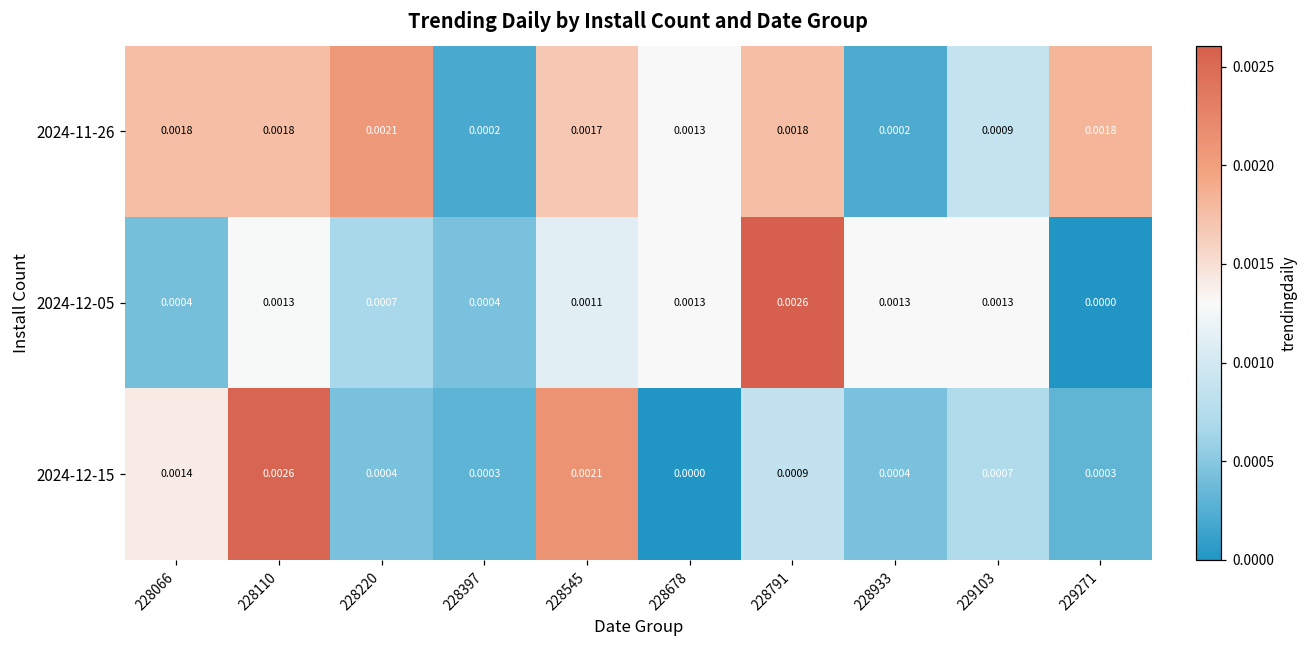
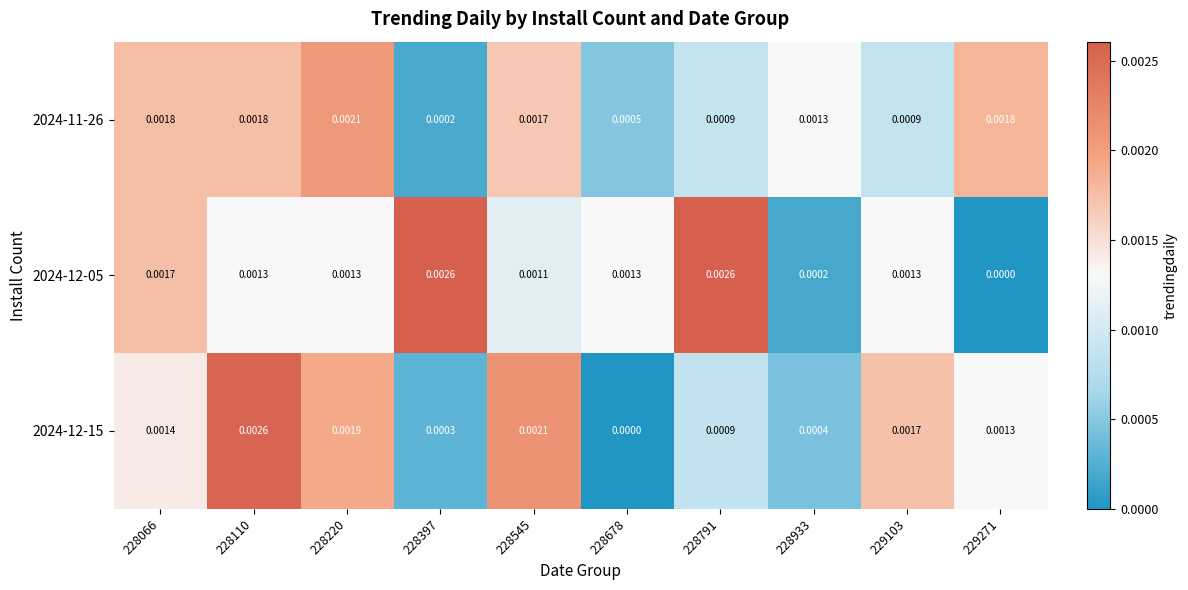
  {
    "2024-11-26": {
      "228066": 0.0018,
      "228110": 0.0018,
      "228220": 0.0021,
      "228397": 0.0002,
      "228545": 0.0017,
-     "228678": 0.0013,
-     "228791": 0.0018,
-     "228933": 0.0002,
+     "228678": 0.0005,
+     "228791": 0.0009,
+     "228933": 0.0013,
      "229103": 0.0009,
      "229271": 0.0018
    },
    "2024-12-05": {
-     "228066": 0.0004,
+     "228066": 0.0017,
      "228110": 0.0013,
-     "228220": 0.0007,
-     "228397": 0.0004,
+     "228220": 0.0013,
+     "228397": 0.0026,
      "228545": 0.0011,
      "228678": 0.0013,
      "228791": 0.0026,
-     "228933": 0.0013,
+     "228933": 0.0002,
      "229103": 0.0013,
      "229271": 0.0000
    },
    "2024-12-15": {
      "228066": 0.0014,
      "228110": 0.0026,
-     "228220": 0.0004,
+     "228220": 0.0019,
      "228397": 0.0003,
      "228545": 0.0021,
      "228678": 0.0000,
      "228791": 0.0009,
      "228933": 0.0004,
-     "229103": 0.0007,
-     "229271": 0.0003
+     "229103": 0.0017,
+     "229271": 0.0013
    }
  }
